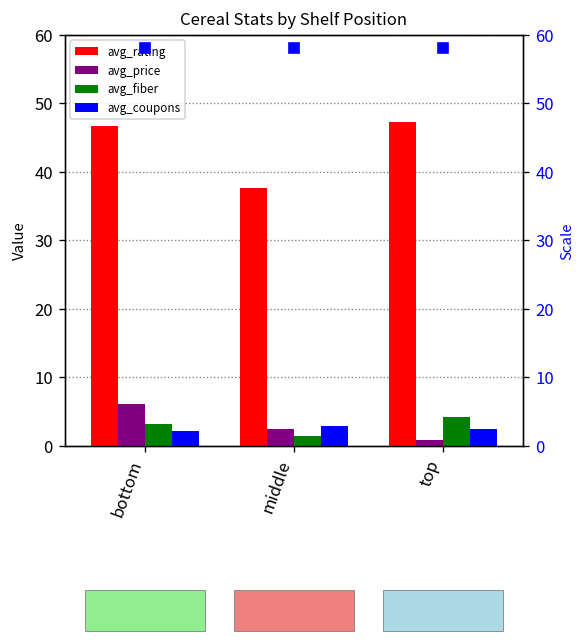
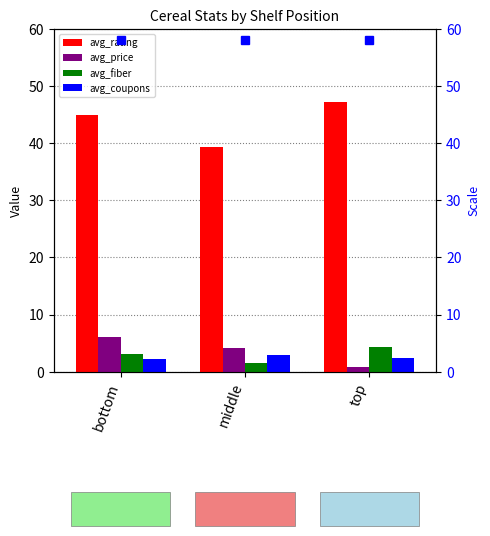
  {
    "avg_rating": {
-     "bottom": 47,
-     "middle": 38,
+     "bottom": 45,
+     "middle": 39,
      "top": 47
    },
    "avg_price": {
      "bottom": 6,
-     "middle": 3,
+     "middle": 4,
      "top": 1
    },
    "avg_fiber": {
      "bottom": 3,
      "middle": 1,
      "top": 4
    }
  }
